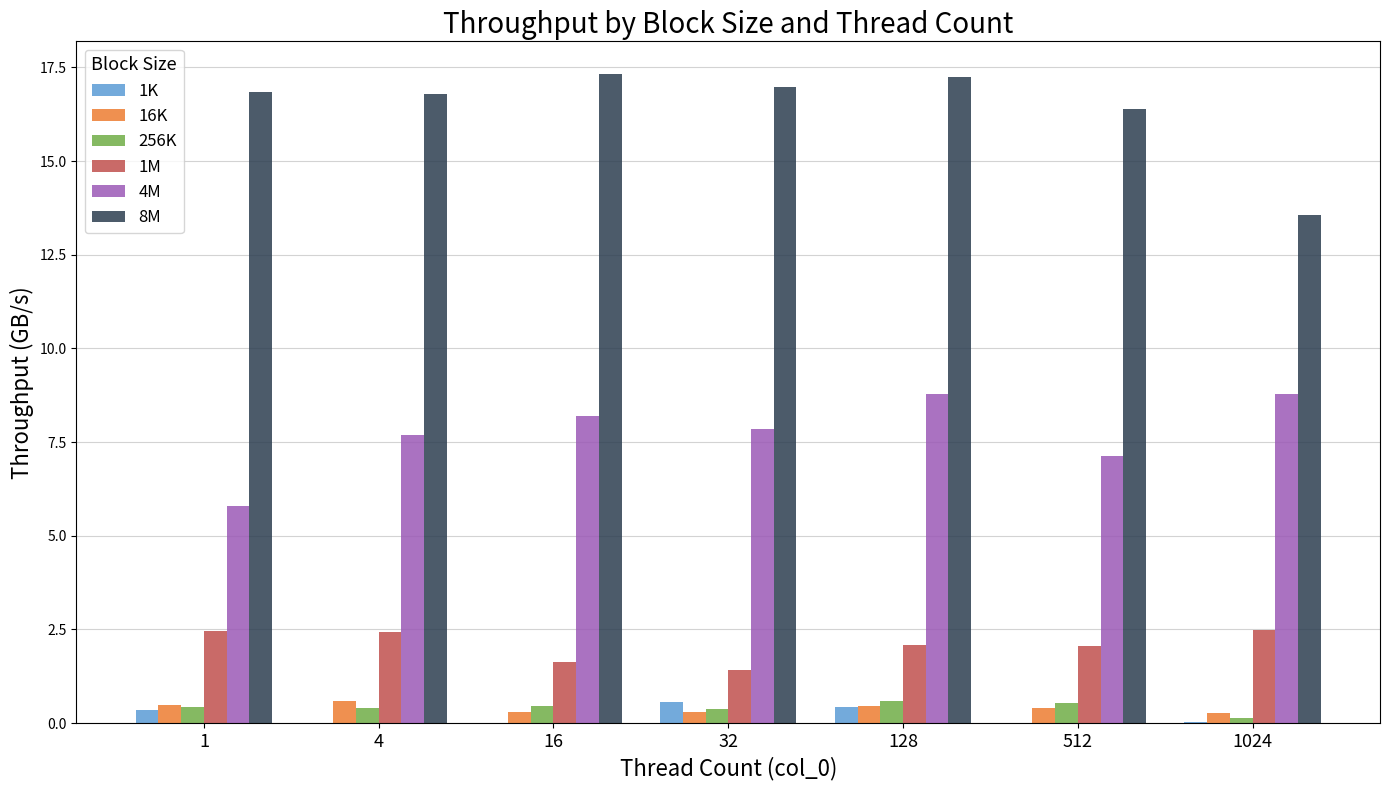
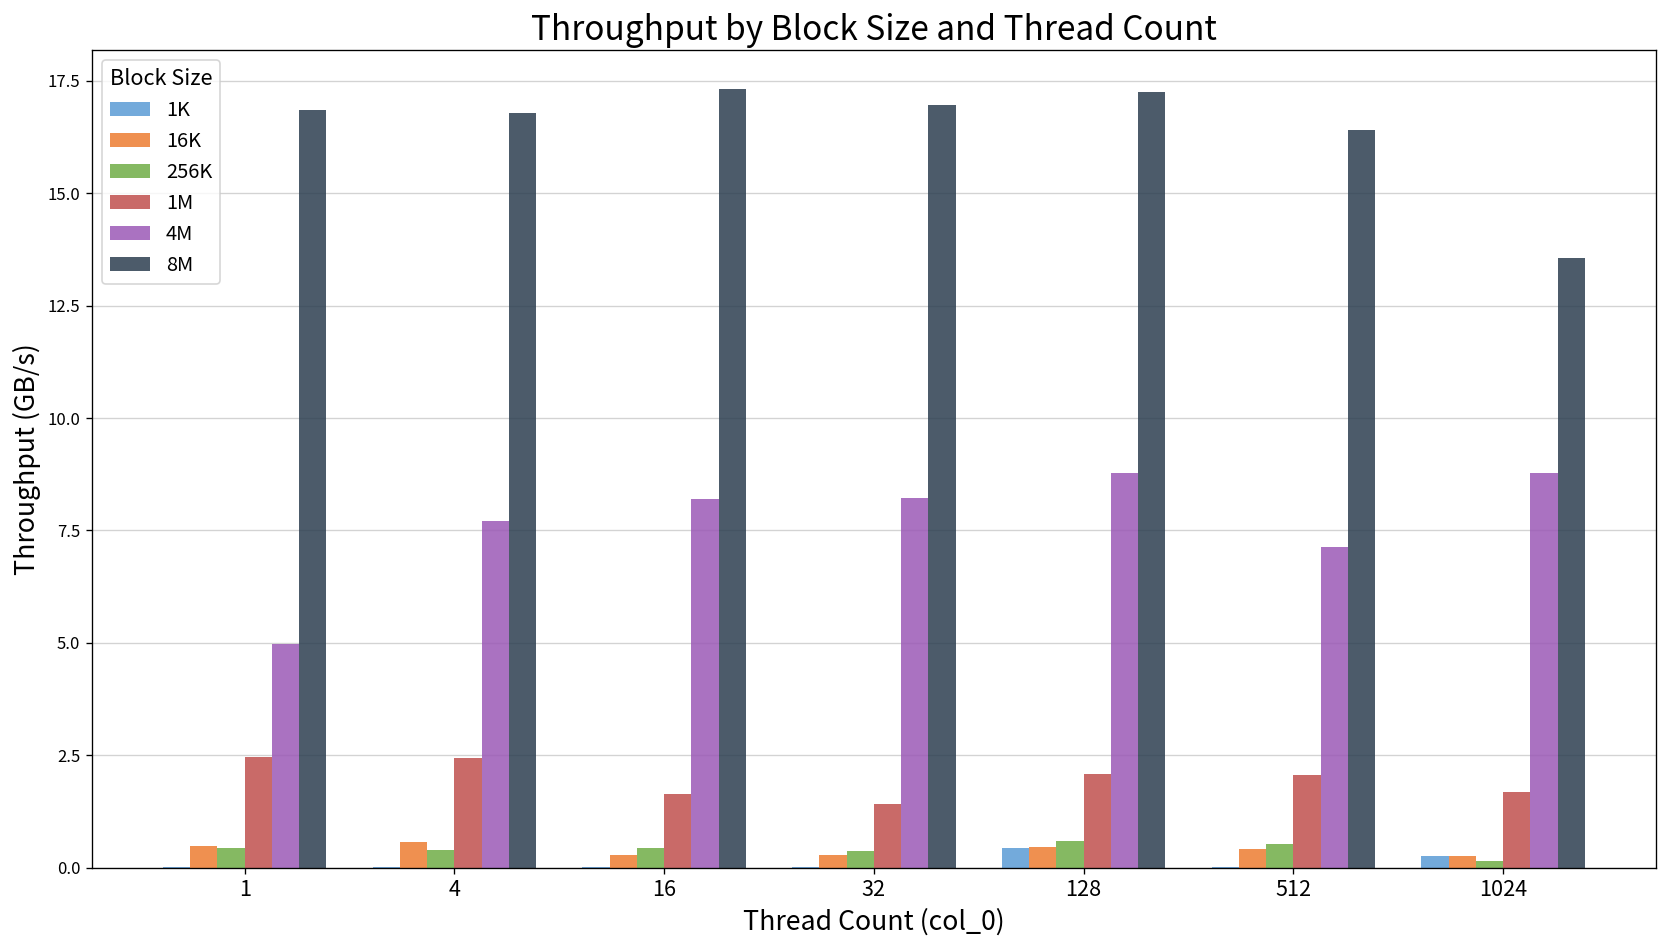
  {
    "1K": {
-     "1": 0.4,
-     "32": 0.6,
+     "1": 0.0,
+     "32": 0.0,
      "128": 0.4,
-     "1024": 0.0
+     "1024": 0.3
    },
    "16K": {
      "1": 0.5,
      "4": 0.6,
      "16": 0.3,
      "32": 0.3,
      "128": 0.5,
      "512": 0.4,
      "1024": 0.3
    },
    "256K": {
      "1": 0.4,
      "4": 0.4,
      "16": 0.4,
      "32": 0.4,
      "128": 0.6,
      "512": 0.5,
      "1024": 0.1
    },
    "1M": {
      "1": 2.5,
      "4": 2.4,
      "16": 1.6,
      "32": 1.4,
      "128": 2.1,
      "512": 2.1,
-     "1024": 2.5
+     "1024": 1.7
    },
    "4M": {
-     "1": 5.8,
+     "1": 5.0,
      "4": 7.7,
      "16": 8.2,
-     "32": 7.8,
+     "32": 8.2,
      "128": 8.8,
      "512": 7.1,
      "1024": 8.8
    },
    "8M": {
      "1": 16.8,
      "4": 16.8,
      "16": 17.3,
      "32": 17.0,
      "128": 17.3,
      "512": 16.4,
      "1024": 13.6
    }
  }
